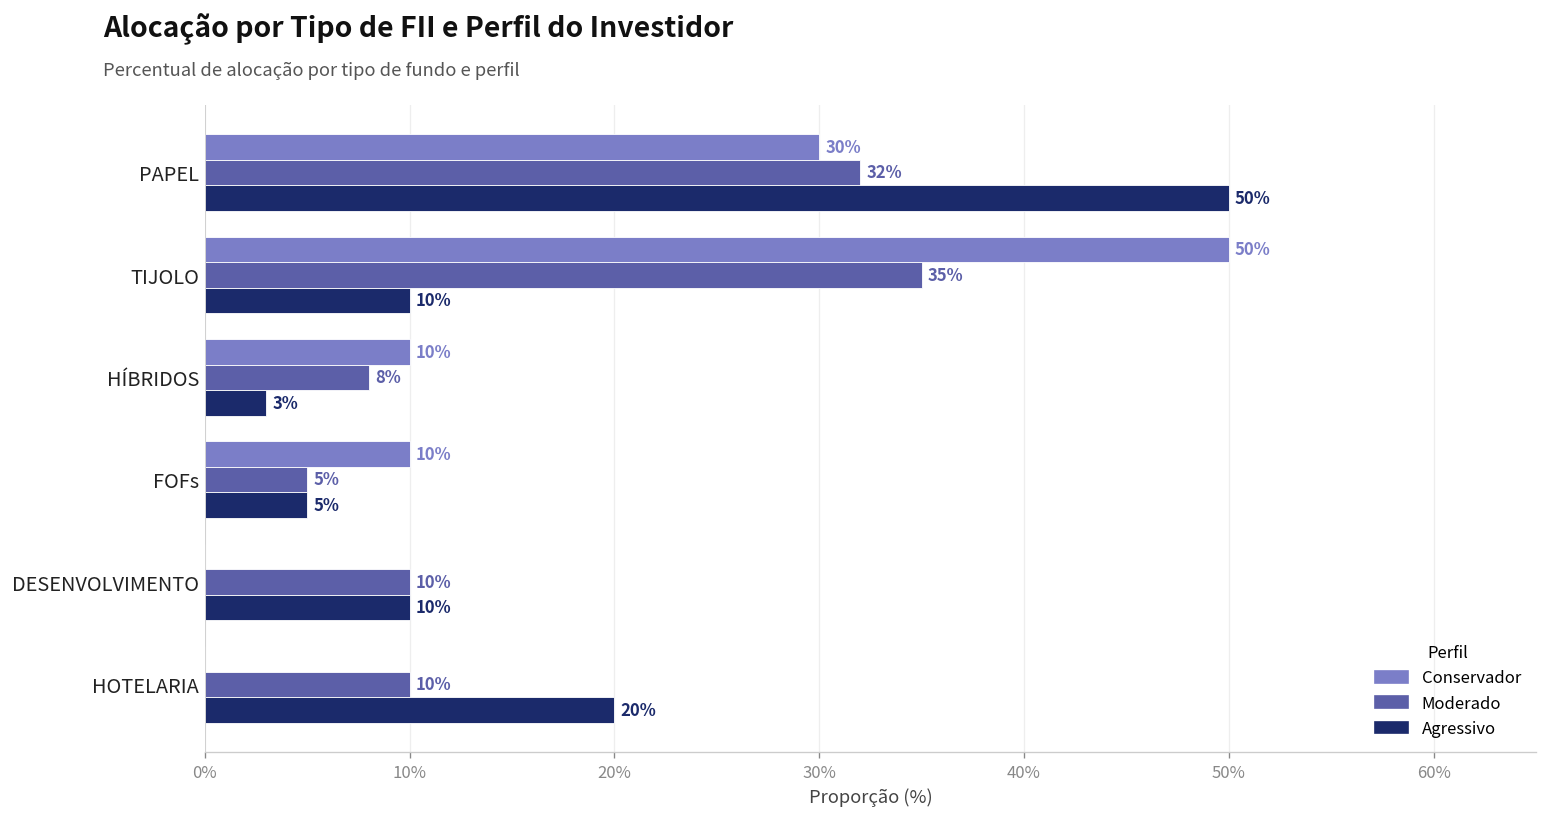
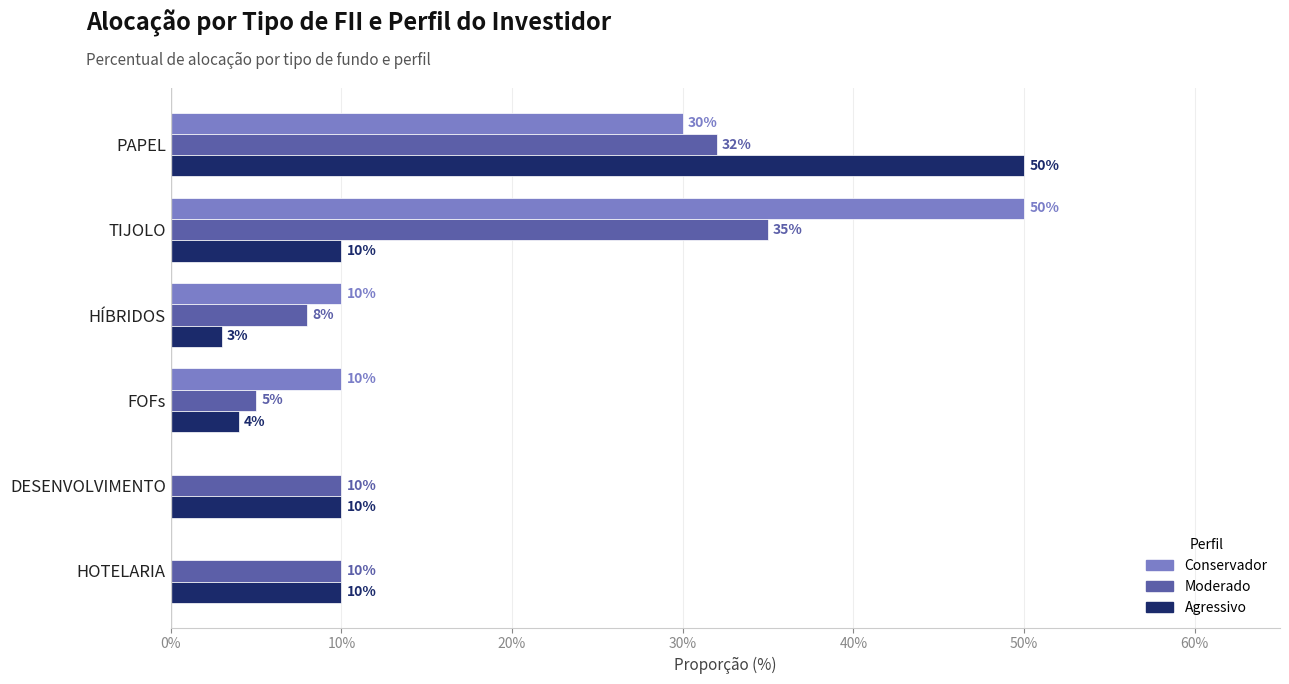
  {
    "Agressivo": {
      "PAPEL": "50%",
      "TIJOLO": "10%",
      "HÍBRIDOS": "3%",
-     "FOFs": "5%",
+     "FOFs": "4%",
      "DESENVOLVIMENTO": "10%",
-     "HOTELARIA": "20%"
+     "HOTELARIA": "10%"
    }
  }
